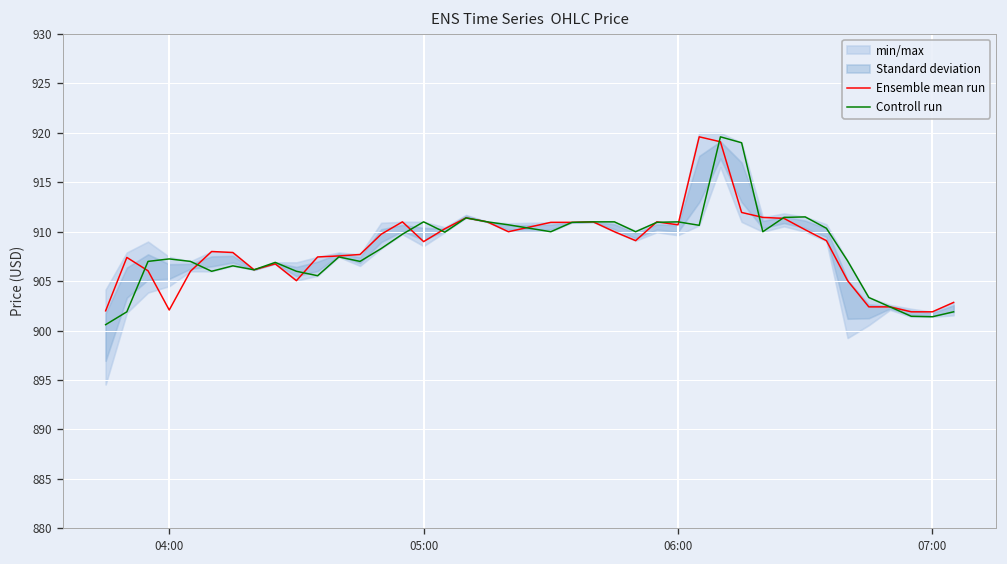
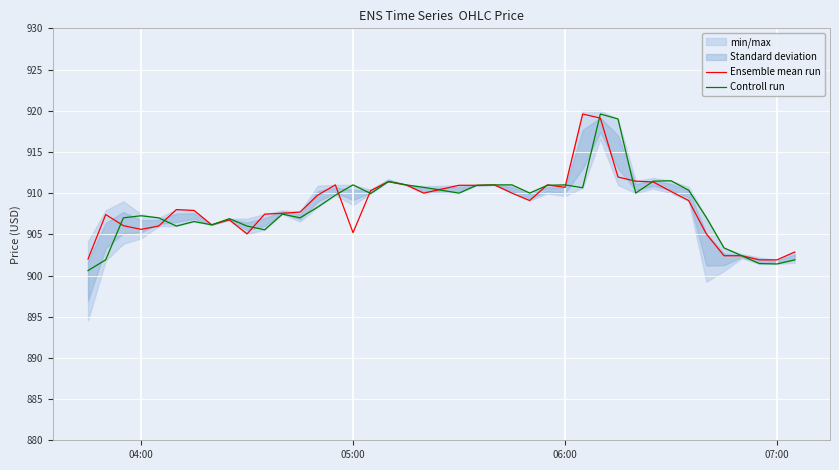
  {
    "Ensemble mean run": {
-     "04:00": 902,
-     "05:00": 909
+     "04:00": 906,
+     "05:00": 905
    },
    "Controll run": {
      "07:00": 901
    }
  }
